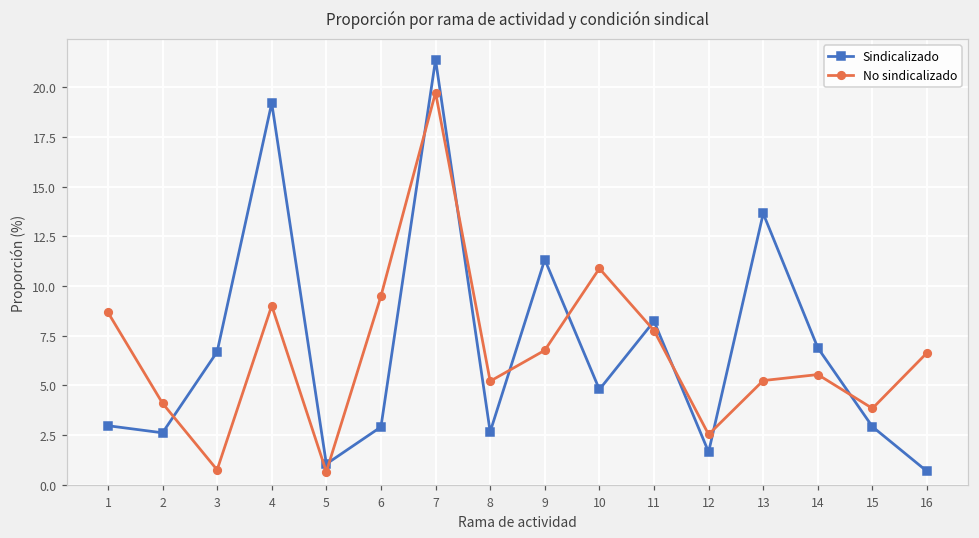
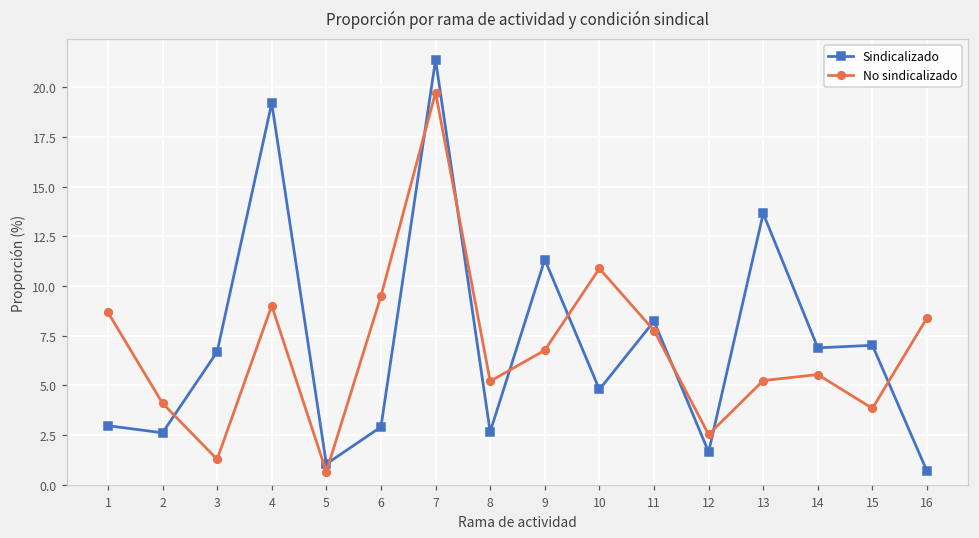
  {
    "Sindicalizado": {
      "1": 3.0,
      "2": 2.6,
      "3": 6.7,
      "4": 19.2,
      "5": 1.1,
      "6": 2.9,
      "7": 21.4,
      "8": 2.7,
      "9": 11.3,
      "10": 4.8,
      "11": 8.2,
      "12": 1.7,
      "13": 13.6,
      "14": 6.9,
-     "15": 2.9,
+     "15": 7.0,
      "16": 0.7
    },
    "No sindicalizado": {
      "1": 8.7,
      "2": 4.1,
-     "3": 0.8,
+     "3": 1.3,
      "4": 9.0,
      "5": 0.7,
      "6": 9.5,
      "7": 19.7,
      "8": 5.2,
      "9": 6.8,
      "10": 10.9,
      "11": 7.8,
      "12": 2.5,
      "13": 5.2,
      "14": 5.5,
      "15": 3.8,
-     "16": 6.6
+     "16": 8.4
    }
  }
